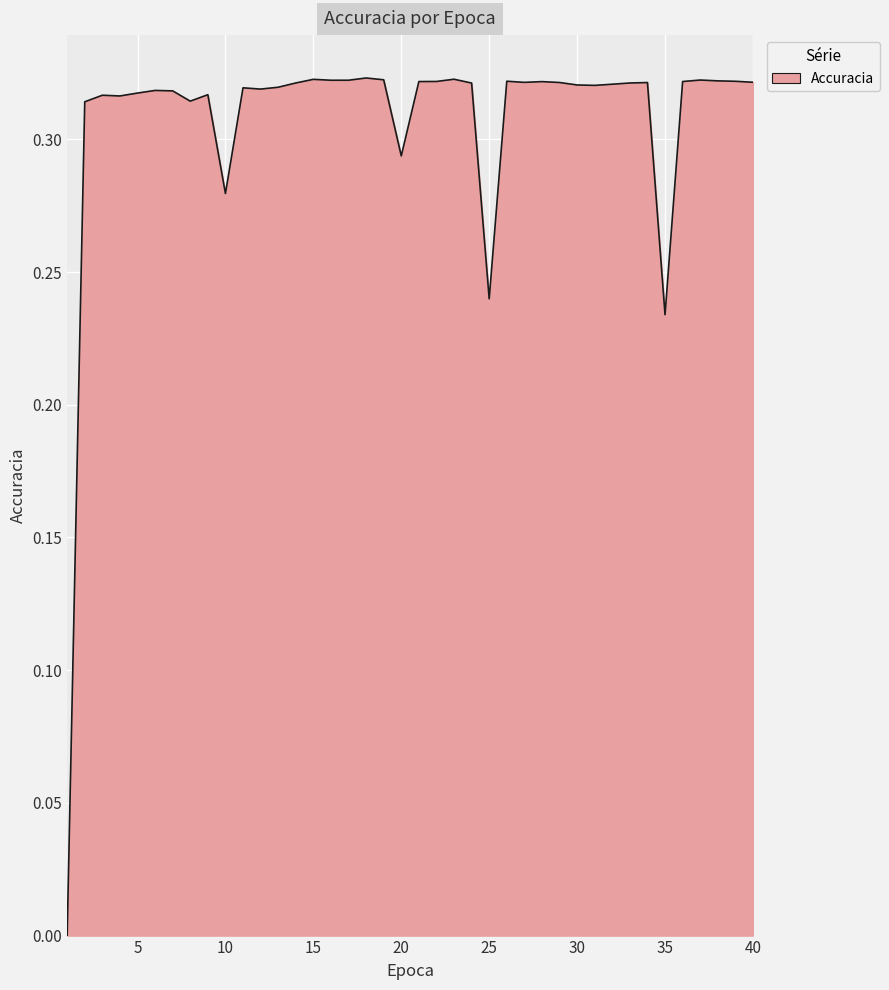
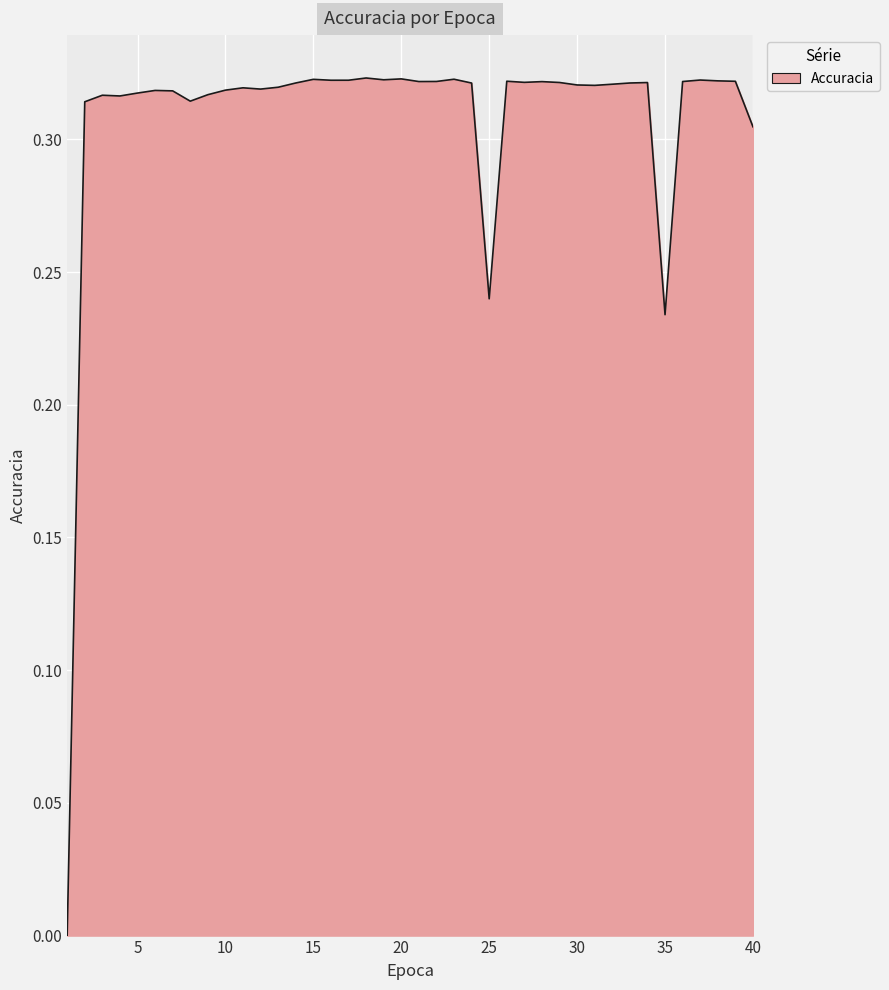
  {
    "5": 0.317,
-   "10": 0.280,
+   "10": 0.319,
    "15": 0.323,
-   "20": 0.294,
+   "20": 0.323,
    "25": 0.240,
    "30": 0.320,
    "35": 0.234,
-   "40": 0.322
+   "40": 0.305
  }
